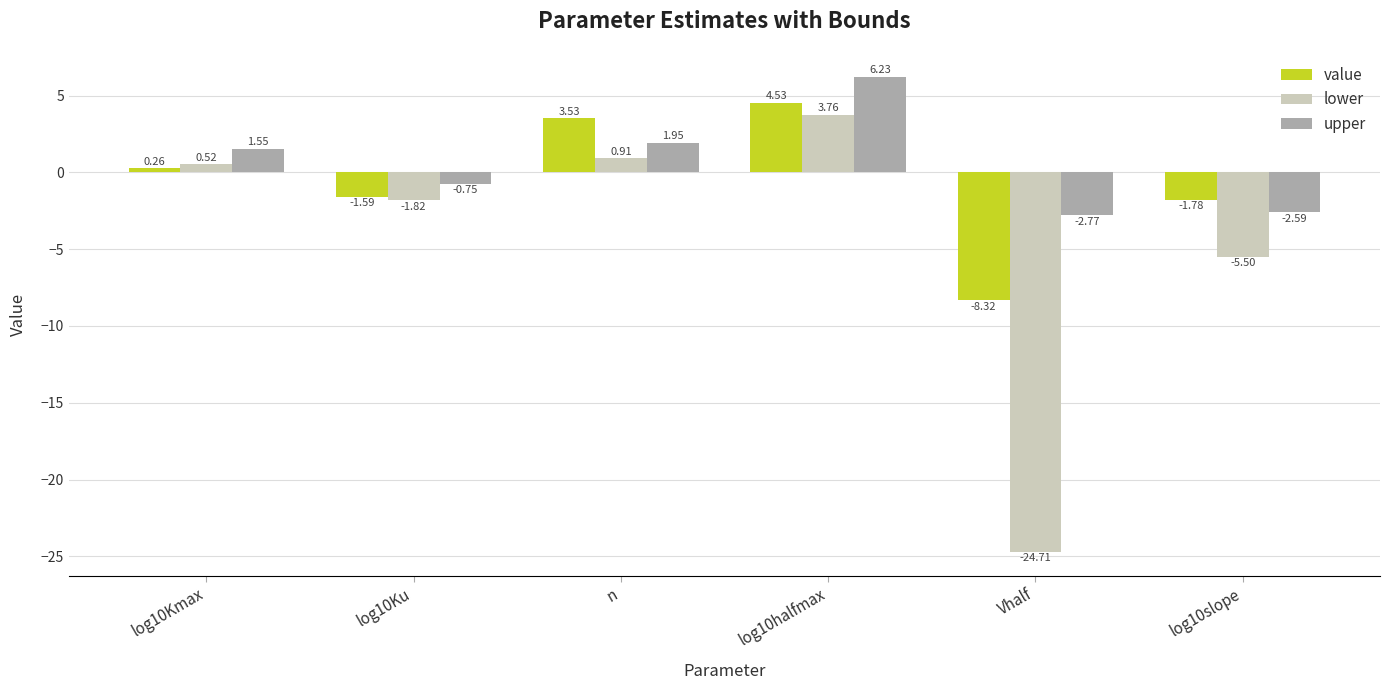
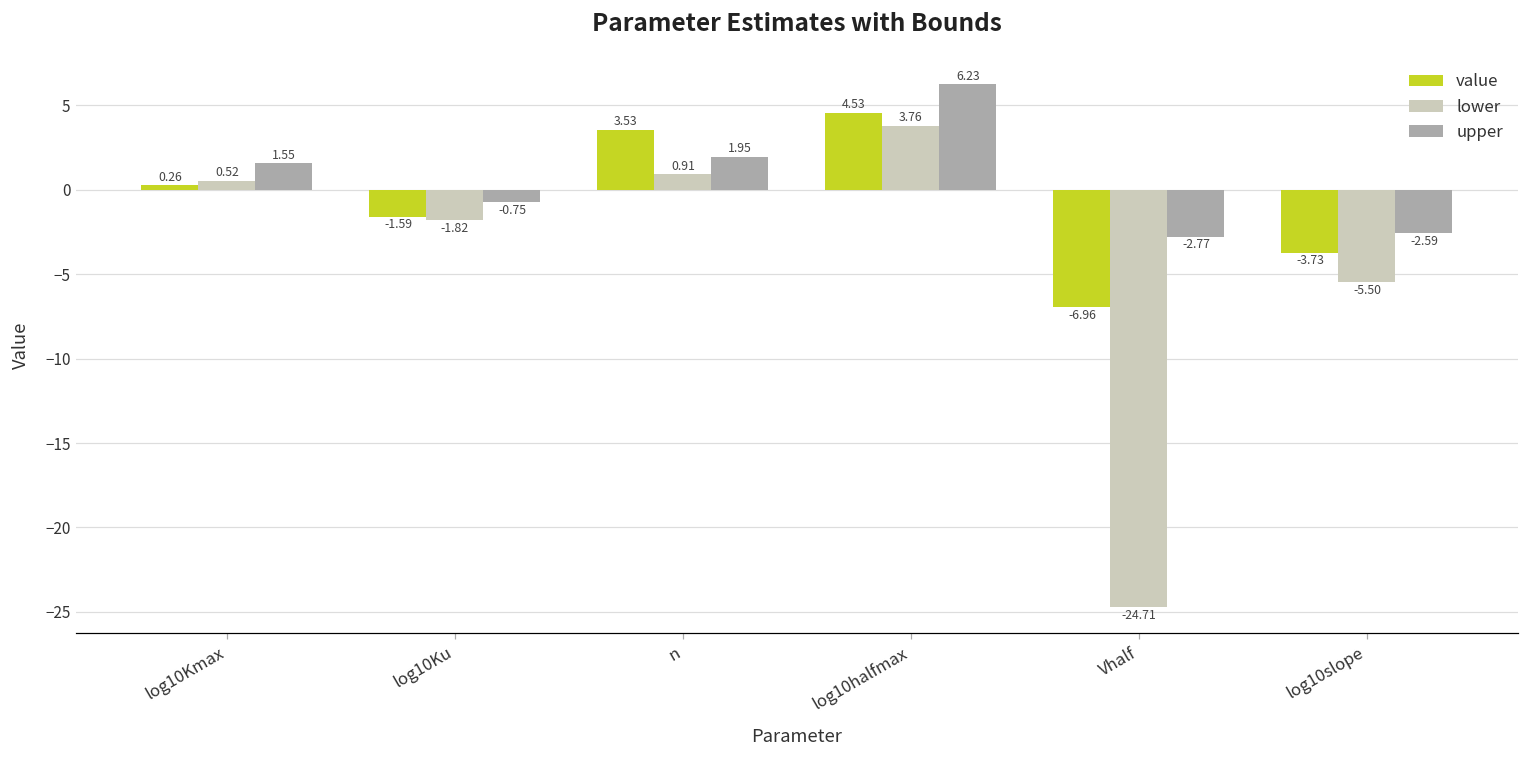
  {
    "value": {
      "log10Kmax": 0.26,
      "log10Ku": -1.59,
      "n": 3.53,
      "log10halfmax": 4.53,
-     "Vhalf": -8.32,
-     "log10slope": -1.78
+     "Vhalf": -6.96,
+     "log10slope": -3.73
    }
  }
